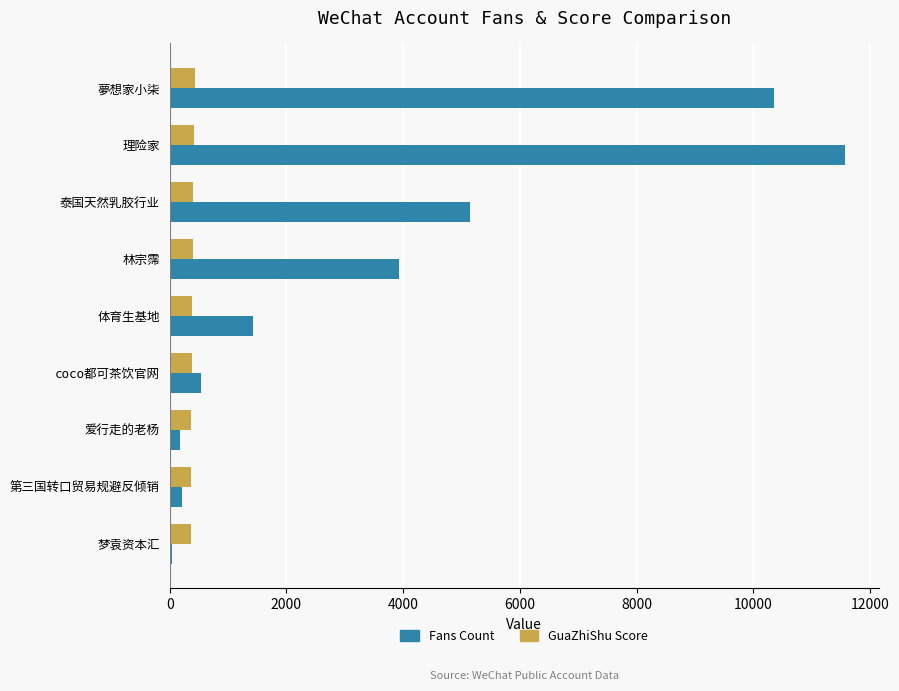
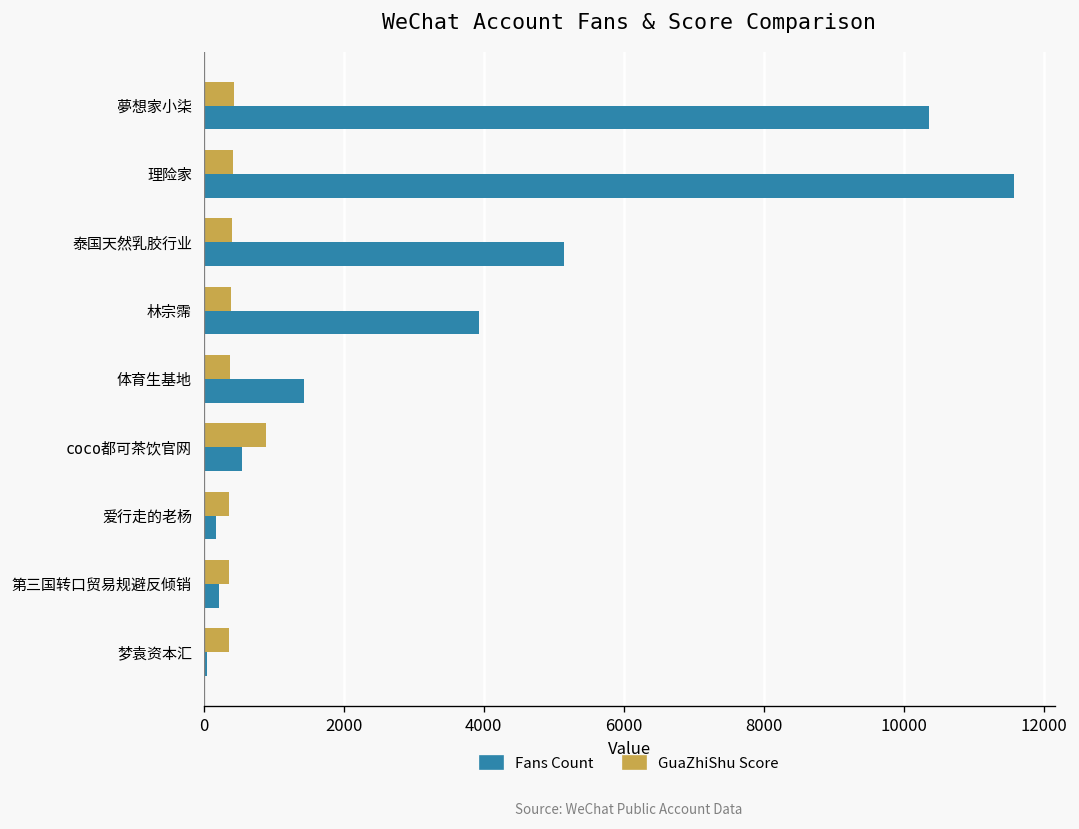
  {
    "Fans Count": {
      "夢想家小柒": 10400,
      "理险家": 11600,
      "泰国天然乳胶行业": 5200,
      "林宗霈": 3900,
      "体育生基地": 1400,
      "coco都可茶饮官网": 500,
      "爱行走的老杨": 200,
      "第三国转口贸易规避反倾销": 200
    },
    "GuaZhiShu Score": {
      "夢想家小柒": 400,
      "理险家": 400,
      "泰国天然乳胶行业": 400,
      "林宗霈": 400,
      "体育生基地": 400,
-     "coco都可茶饮官网": 400,
+     "coco都可茶饮官网": 900,
      "爱行走的老杨": 400,
      "第三国转口贸易规避反倾销": 400,
      "梦袁资本汇": 400
    }
  }
